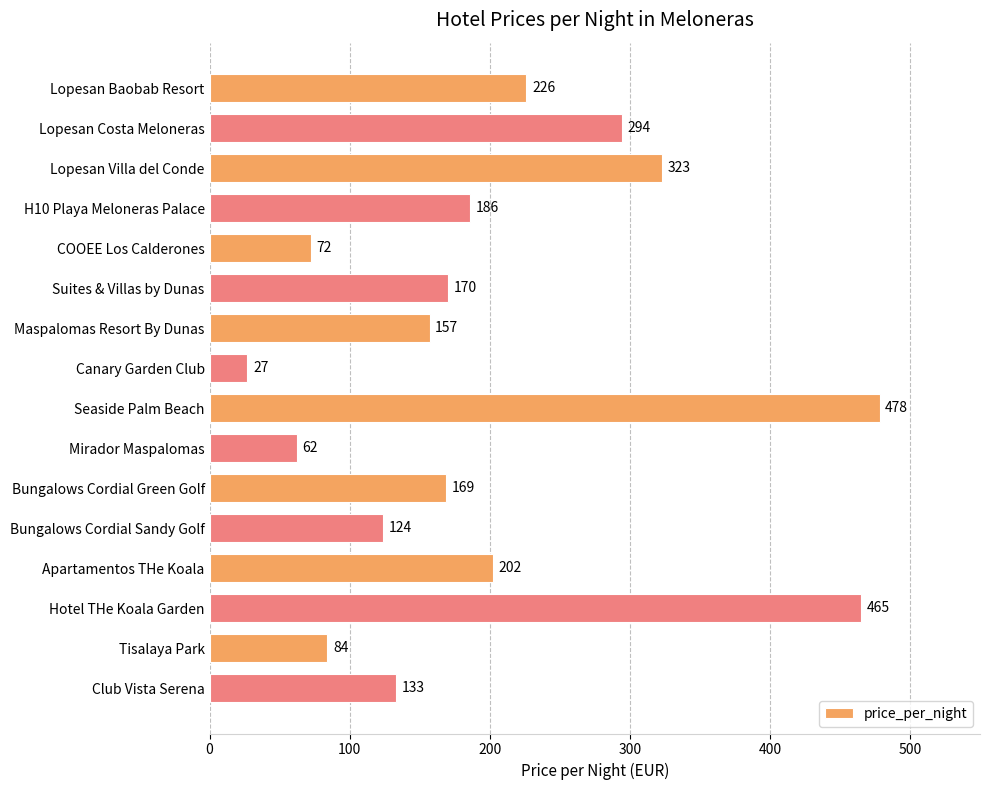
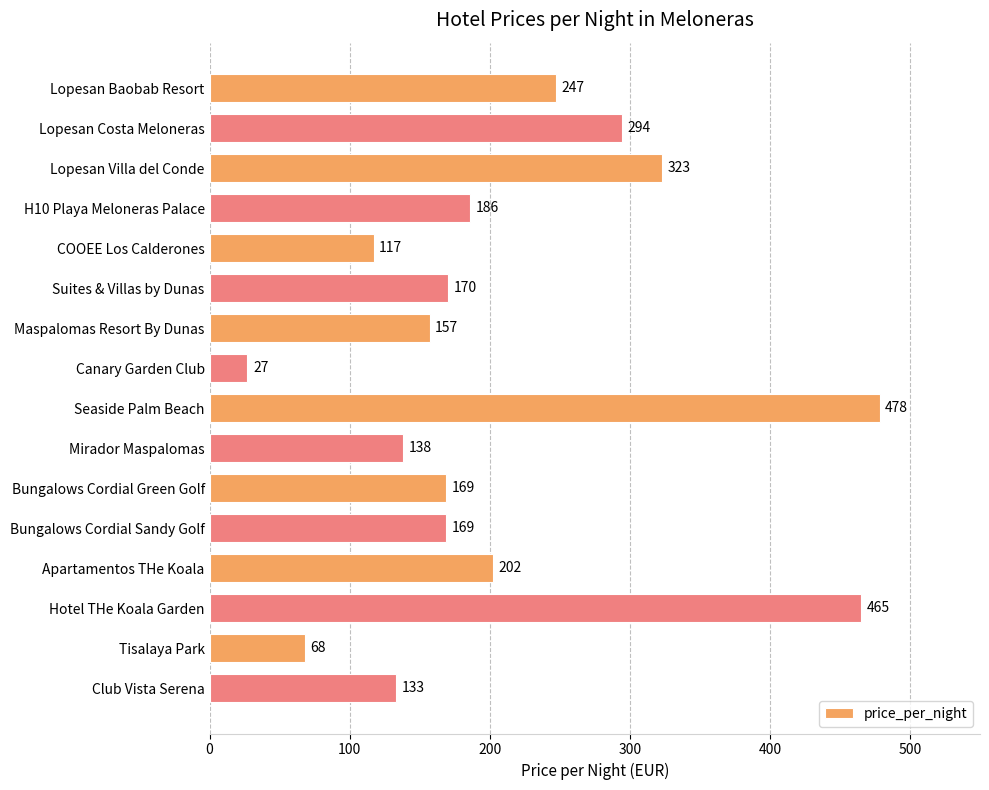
  {
-   "Lopesan Baobab Resort": 226,
+   "Lopesan Baobab Resort": 247,
    "Lopesan Costa Meloneras": 294,
    "Lopesan Villa del Conde": 323,
    "H10 Playa Meloneras Palace": 186,
-   "COOEE Los Calderones": 72,
+   "COOEE Los Calderones": 117,
    "Suites & Villas by Dunas": 170,
    "Maspalomas Resort By Dunas": 157,
    "Canary Garden Club": 27,
    "Seaside Palm Beach": 478,
-   "Mirador Maspalomas": 62,
+   "Mirador Maspalomas": 138,
    "Bungalows Cordial Green Golf": 169,
-   "Bungalows Cordial Sandy Golf": 124,
+   "Bungalows Cordial Sandy Golf": 169,
    "Apartamentos THe Koala": 202,
    "Hotel THe Koala Garden": 465,
-   "Tisalaya Park": 84,
+   "Tisalaya Park": 68,
    "Club Vista Serena": 133
  }
